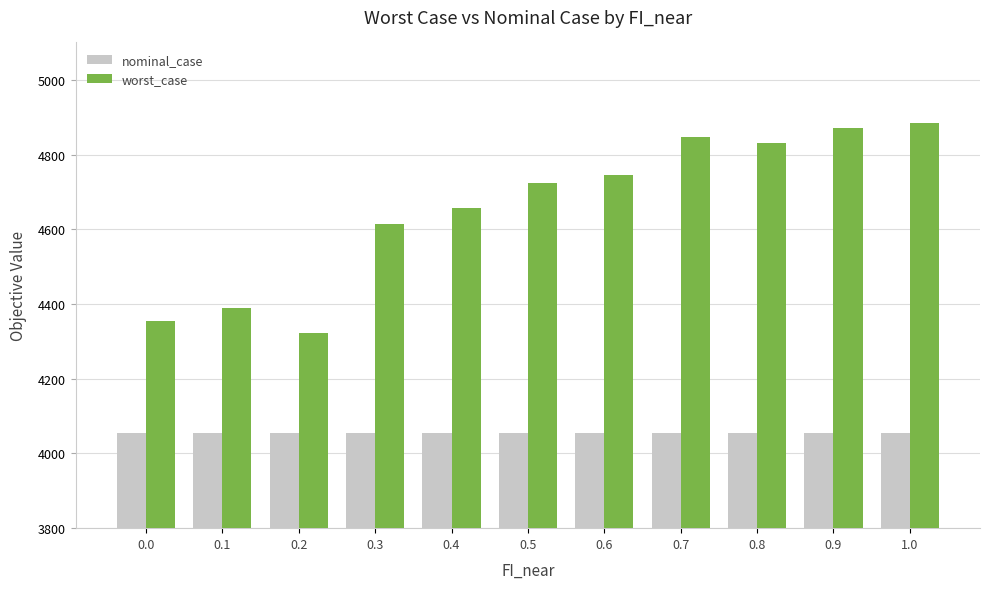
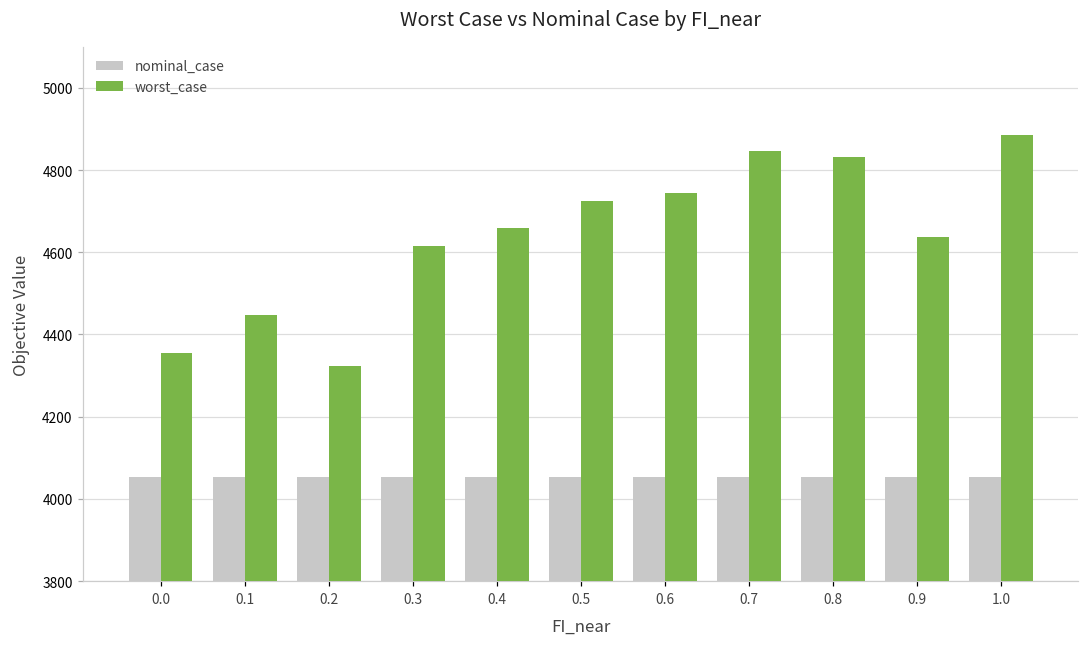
  {
    "nominal_case": {
      "0.0": 4050,
      "0.1": 4050,
      "0.2": 4050,
      "0.3": 4050,
      "0.4": 4050,
      "0.5": 4050,
      "0.6": 4050,
      "0.7": 4050,
      "0.8": 4050,
      "0.9": 4050,
      "1.0": 4050
    },
    "worst_case": {
      "0.0": 4360,
-     "0.1": 4390,
+     "0.1": 4450,
      "0.2": 4320,
      "0.3": 4610,
      "0.4": 4660,
      "0.5": 4720,
      "0.6": 4750,
      "0.7": 4850,
      "0.8": 4830,
-     "0.9": 4870,
+     "0.9": 4640,
      "1.0": 4890
    }
  }
